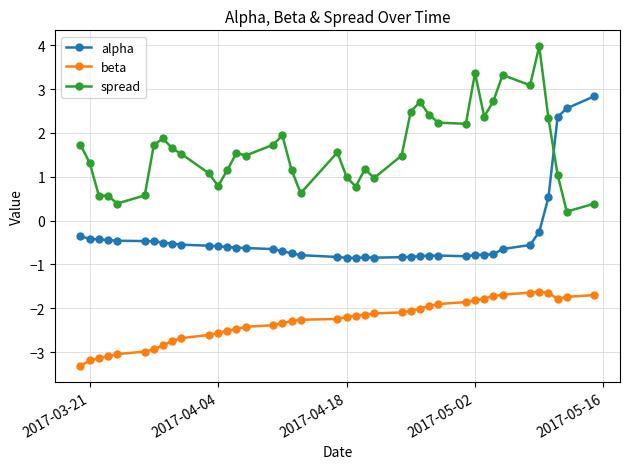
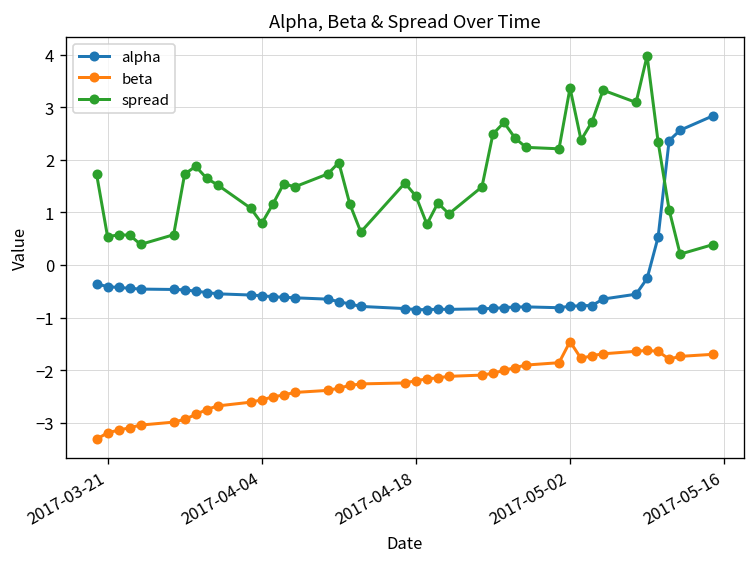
  {
    "alpha": {
      "2017-03-21": -0.4,
      "2017-04-04": -0.6,
      "2017-04-18": -0.8,
      "2017-05-02": -0.8
    },
    "beta": {
      "2017-03-21": -3.2,
      "2017-04-04": -2.6,
      "2017-04-18": -2.2,
-     "2017-05-02": -1.8
+     "2017-05-02": -1.5
    },
    "spread": {
-     "2017-03-21": 1.3,
+     "2017-03-21": 0.5,
      "2017-04-04": 0.8,
-     "2017-04-18": 1.0,
+     "2017-04-18": 1.3,
      "2017-05-02": 3.4
    }
  }
